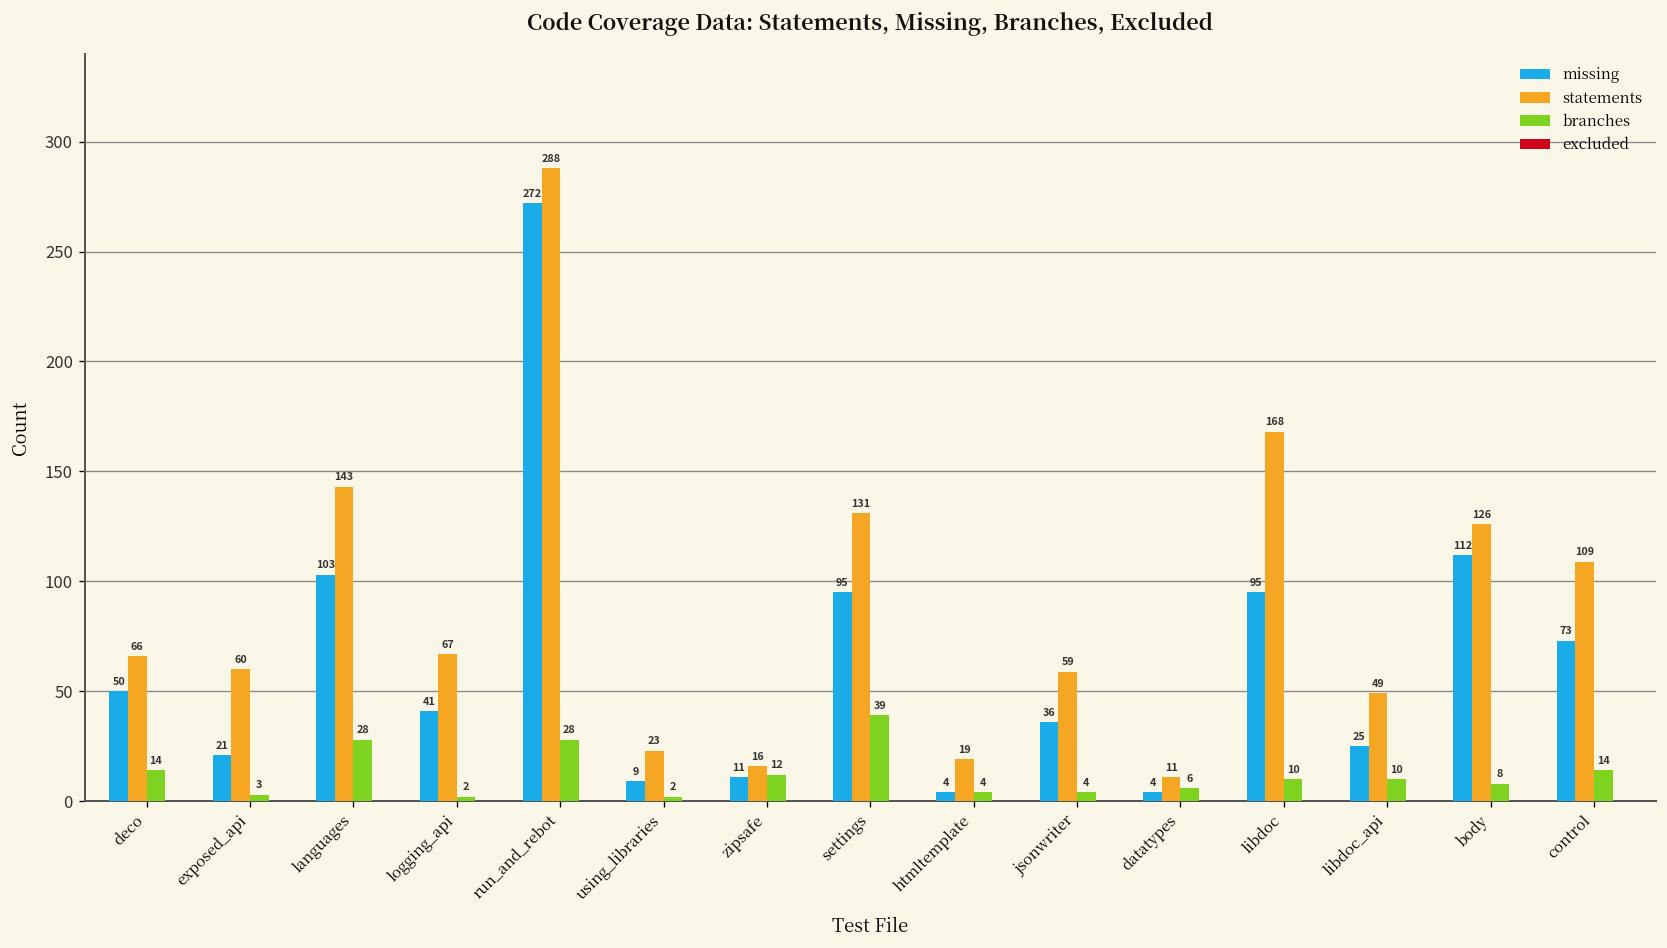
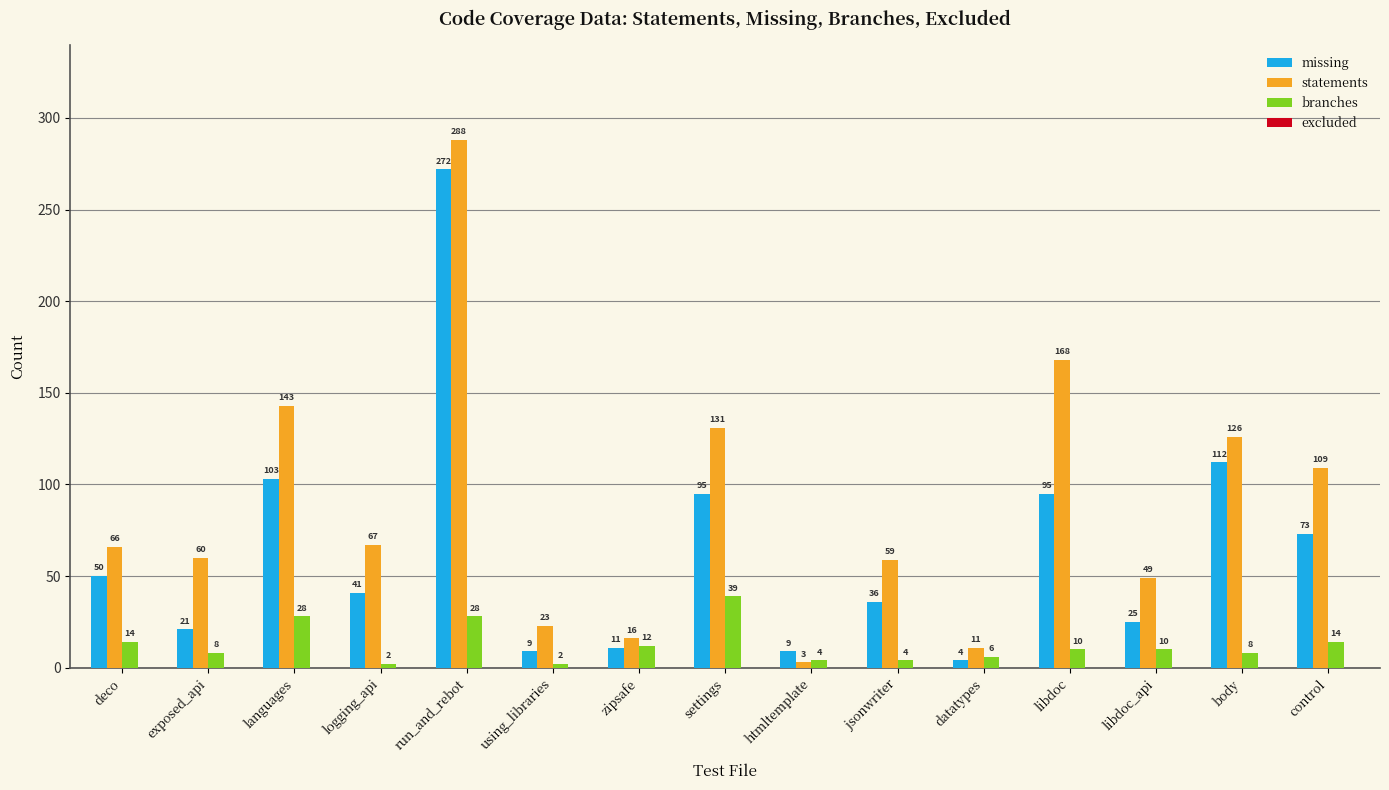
  {
    "missing": {
      "deco": 50,
      "exposed_api": 21,
      "languages": 103,
      "logging_api": 41,
      "run_and_rebot": 272,
      "using_libraries": 9,
      "zipsafe": 11,
      "settings": 95,
-     "htmltemplate": 4,
+     "htmltemplate": 9,
      "jsonwriter": 36,
      "datatypes": 4,
      "libdoc": 95,
      "libdoc_api": 25,
      "body": 112,
      "control": 73
    },
    "statements": {
      "deco": 66,
      "exposed_api": 60,
      "languages": 143,
      "logging_api": 67,
      "run_and_rebot": 288,
      "using_libraries": 23,
      "zipsafe": 16,
      "settings": 131,
-     "htmltemplate": 19,
+     "htmltemplate": 3,
      "jsonwriter": 59,
      "datatypes": 11,
      "libdoc": 168,
      "libdoc_api": 49,
      "body": 126,
      "control": 109
    },
    "branches": {
      "deco": 14,
-     "exposed_api": 3,
+     "exposed_api": 8,
      "languages": 28,
      "logging_api": 2,
      "run_and_rebot": 28,
      "using_libraries": 2,
      "zipsafe": 12,
      "settings": 39,
      "htmltemplate": 4,
      "jsonwriter": 4,
      "datatypes": 6,
      "libdoc": 10,
      "libdoc_api": 10,
      "body": 8,
      "control": 14
    },
    "excluded": {
      "deco": 0,
      "exposed_api": 0,
      "languages": 0,
      "logging_api": 0,
      "run_and_rebot": 0,
      "using_libraries": 0,
      "zipsafe": 0,
      "settings": 0,
      "htmltemplate": 0,
      "jsonwriter": 0,
      "datatypes": 0,
      "libdoc": 0,
      "libdoc_api": 0,
      "body": 0,
      "control": 0
    }
  }
